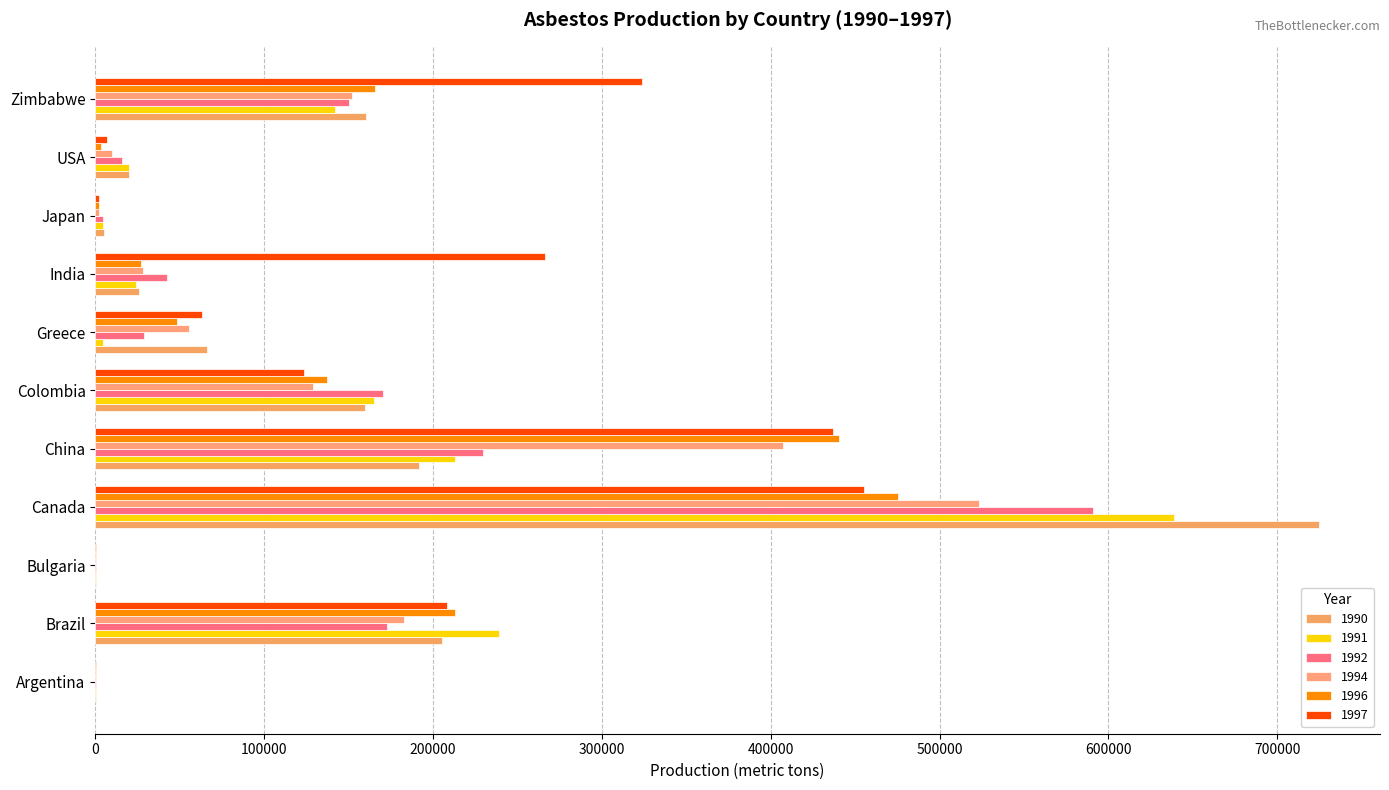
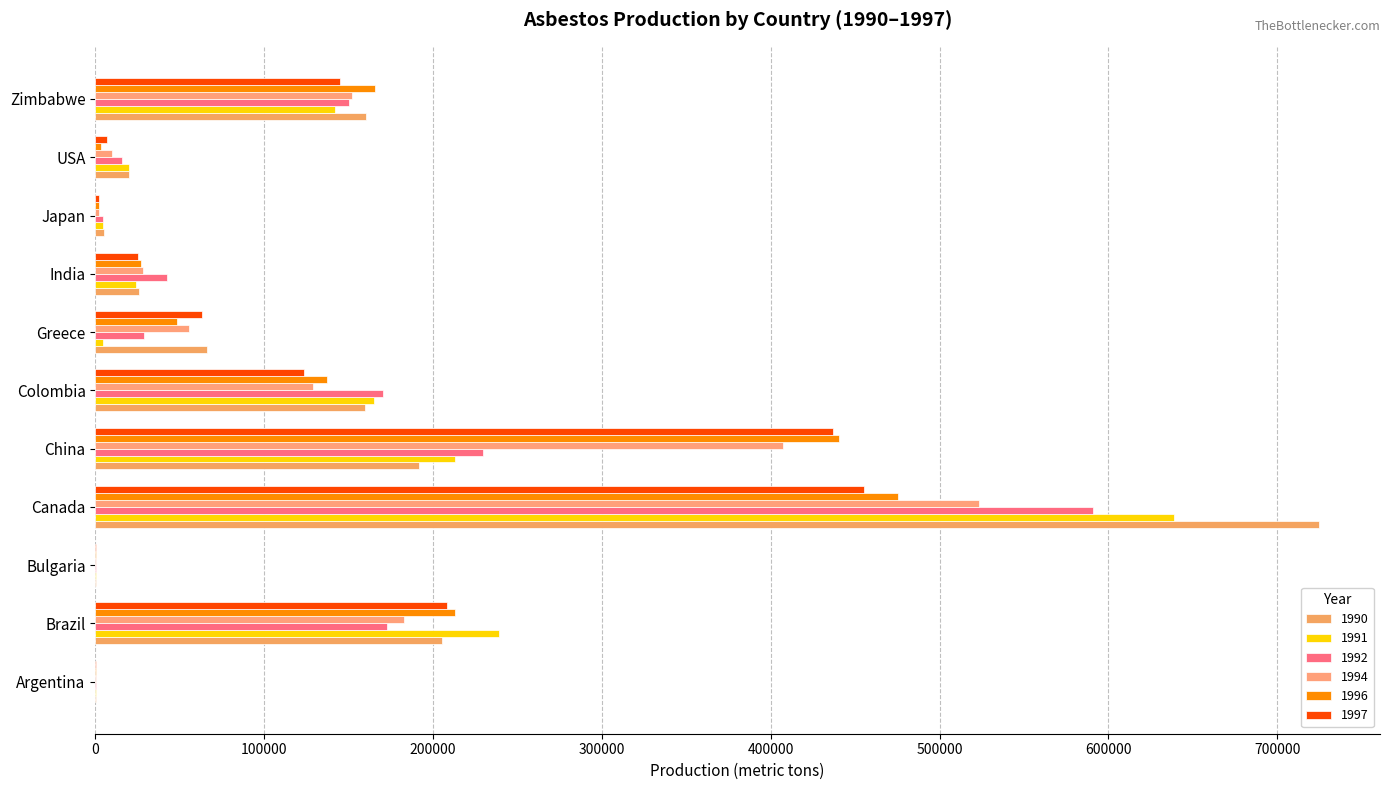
  {
    "1991": {
      "Zimbabwe": 142000,
      "USA": 20000,
      "Japan": 4000,
      "India": 24000,
      "Greece": 5000,
      "Colombia": 165000,
      "China": 213000,
      "Canada": 639000,
      "Brazil": 239000
    },
    "1996": {
      "Zimbabwe": 165000,
      "USA": 3000,
      "Japan": 2000,
      "India": 27000,
      "Greece": 48000,
      "Colombia": 137000,
      "China": 441000,
      "Canada": 475000,
      "Brazil": 213000
    },
    "1997": {
-     "Zimbabwe": 324000,
+     "Zimbabwe": 145000,
      "USA": 7000,
      "Japan": 2000,
-     "India": 267000,
+     "India": 26000,
      "Greece": 63000,
      "Colombia": 124000,
      "China": 437000,
      "Canada": 455000,
      "Brazil": 208000
    }
  }
